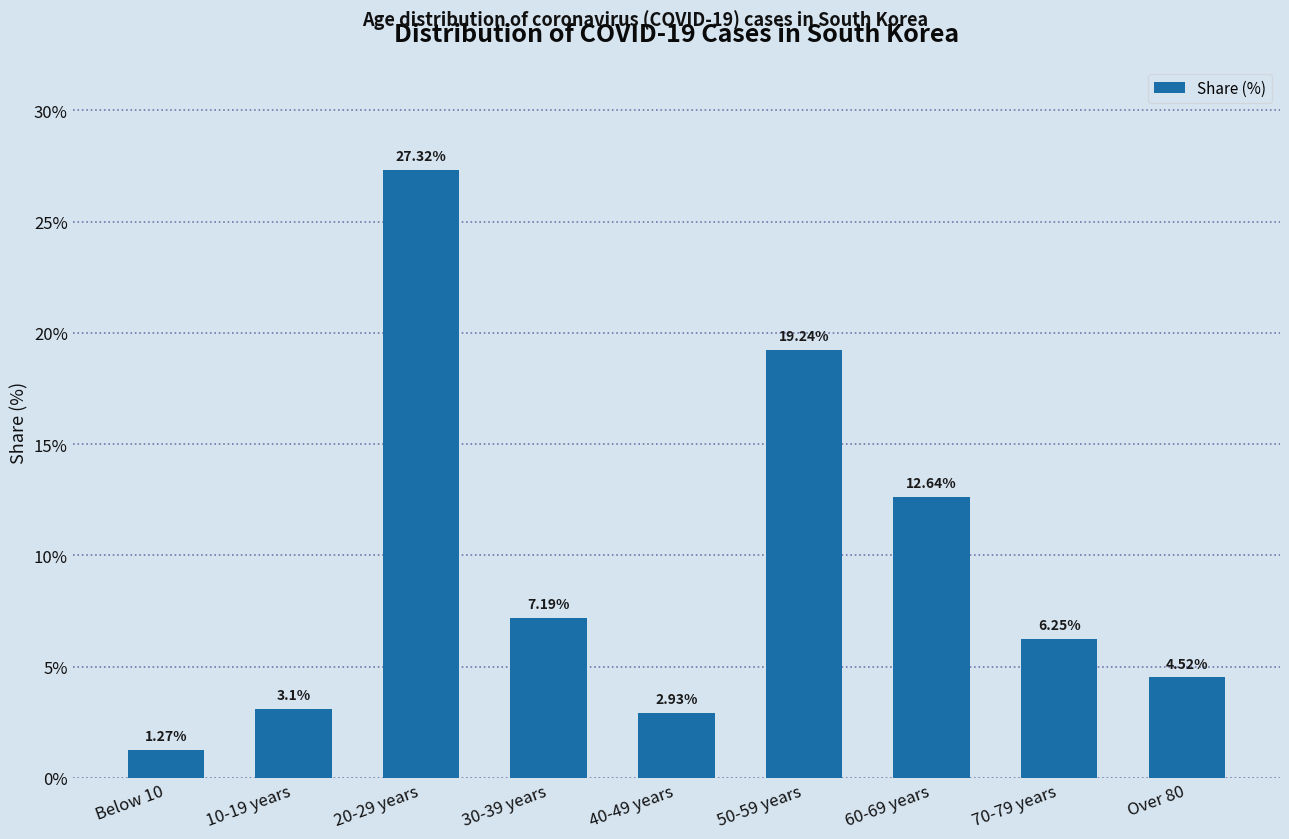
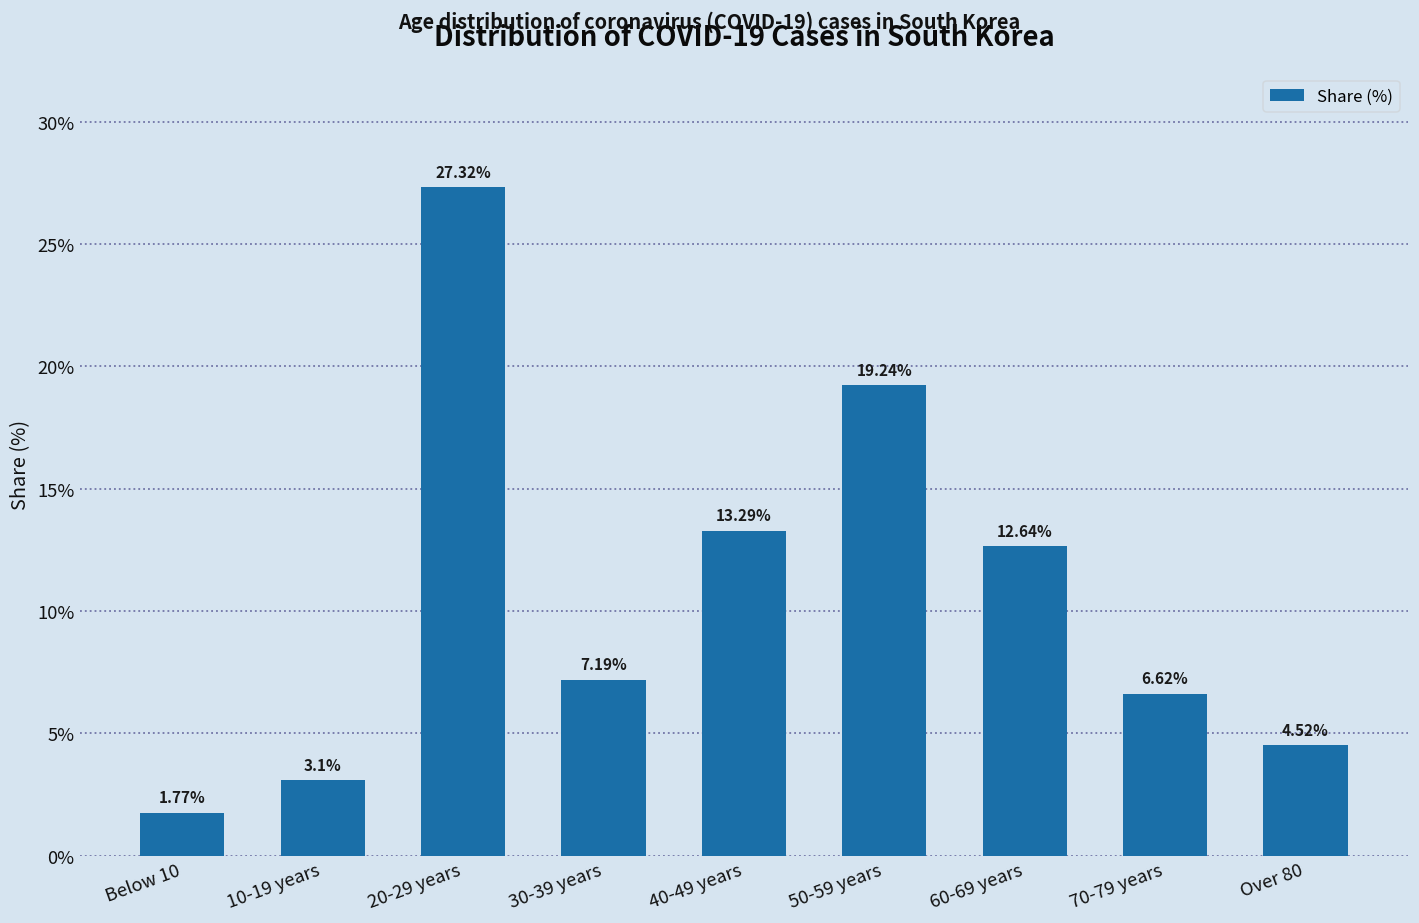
  {
-   "Below 10": "1.27%",
+   "Below 10": "1.77%",
    "10-19 years": "3.1%",
    "20-29 years": "27.32%",
    "30-39 years": "7.19%",
-   "40-49 years": "2.93%",
+   "40-49 years": "13.29%",
    "50-59 years": "19.24%",
    "60-69 years": "12.64%",
-   "70-79 years": "6.25%",
+   "70-79 years": "6.62%",
    "Over 80": "4.52%"
  }
